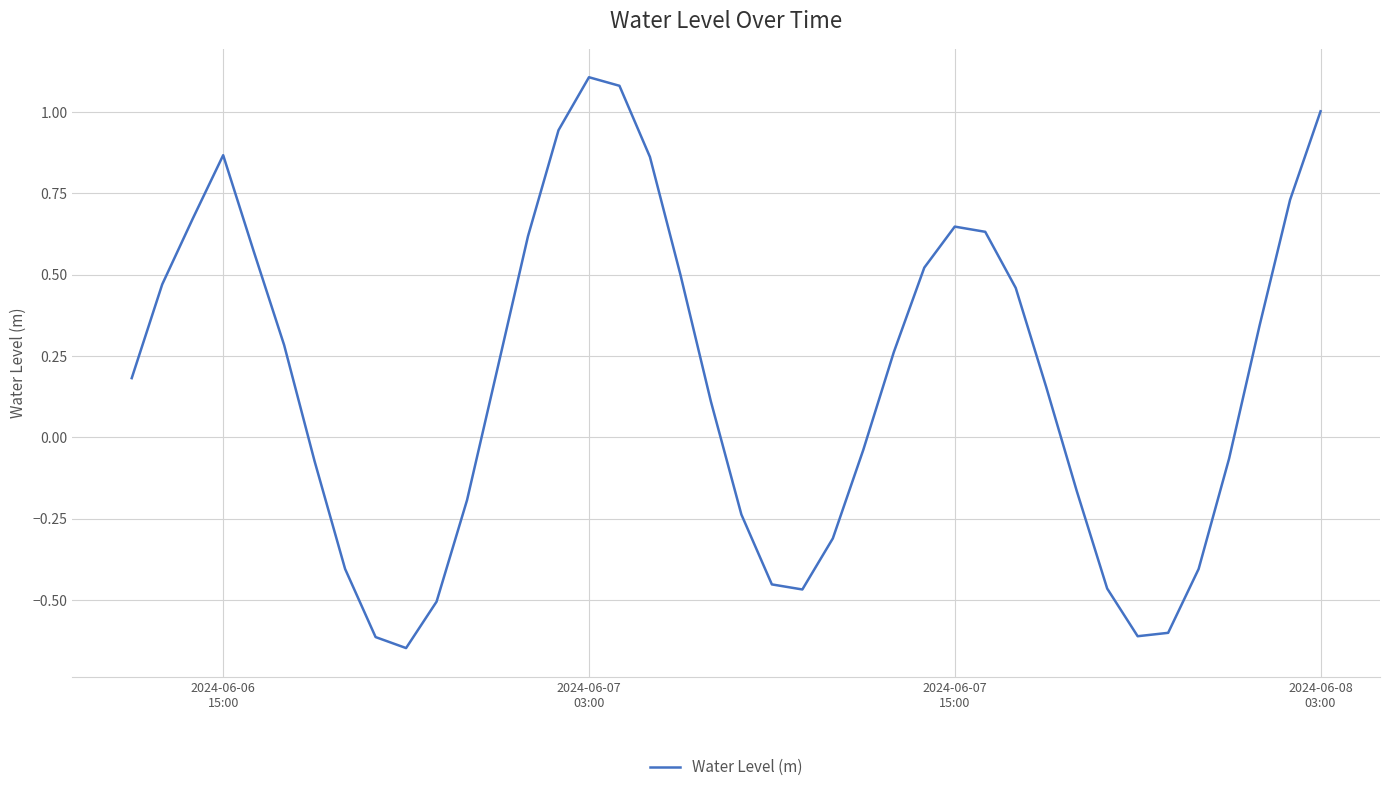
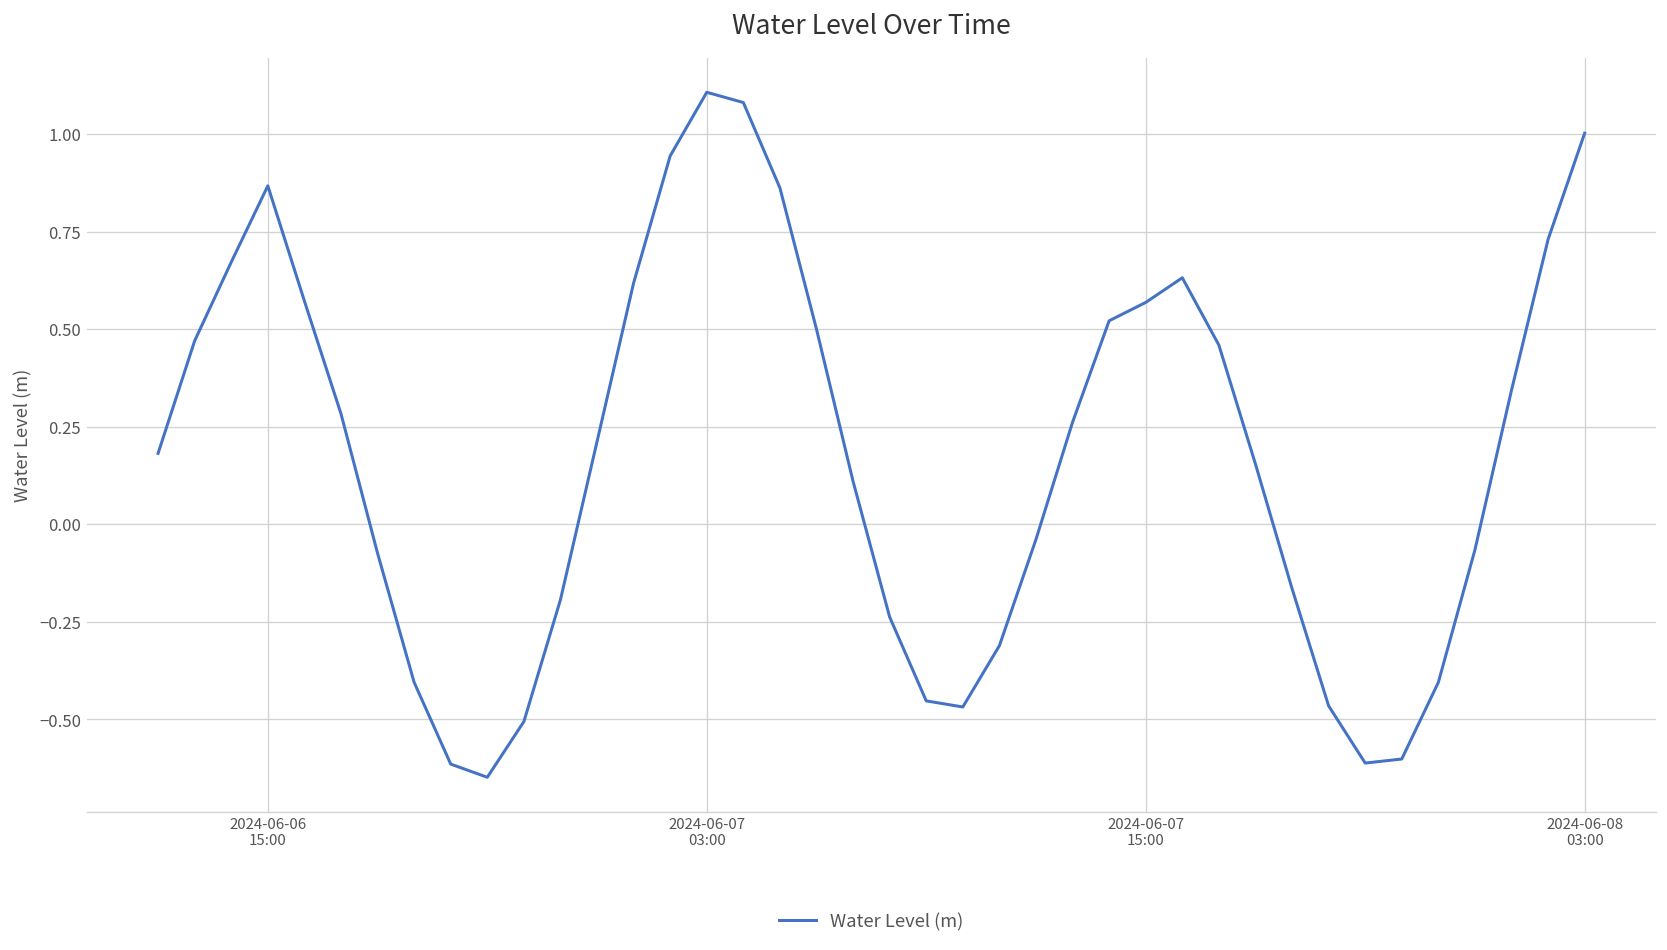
  {
    "2024-06-06 15:00": 0.87,
    "2024-06-07 03:00": 1.11,
-   "2024-06-07 15:00": 0.65,
+   "2024-06-07 15:00": 0.57,
    "2024-06-08 03:00": 1.00
  }
